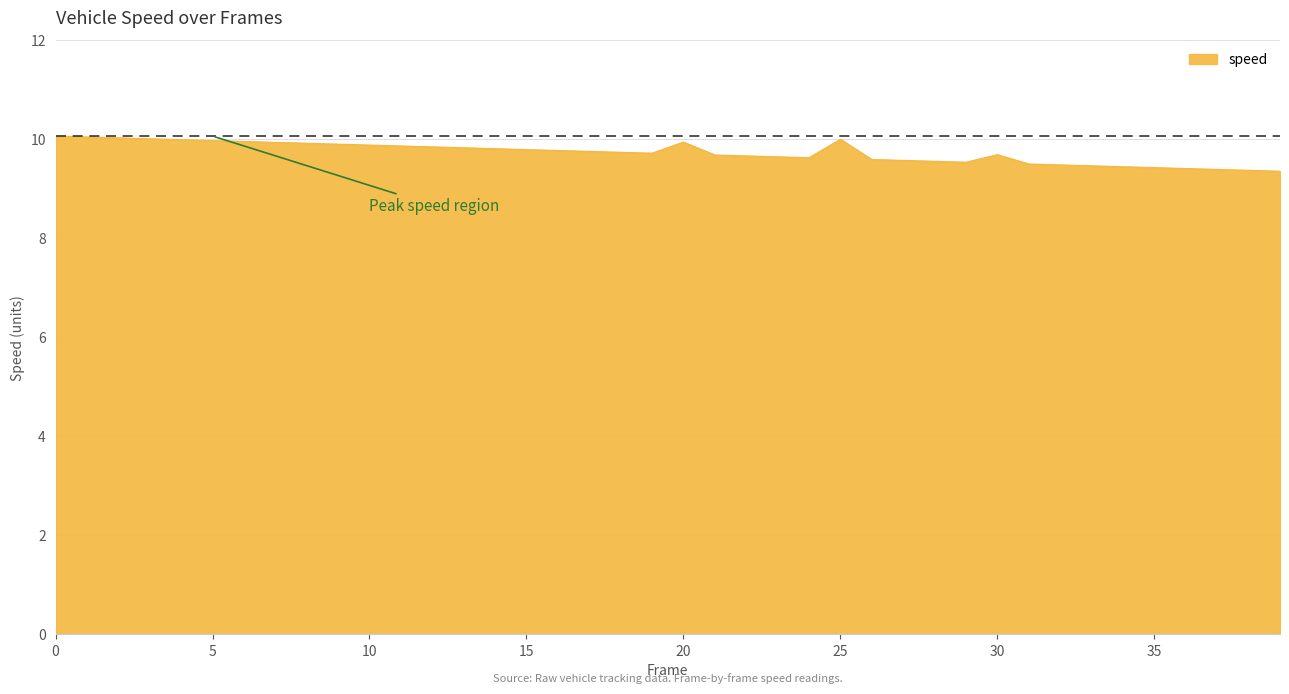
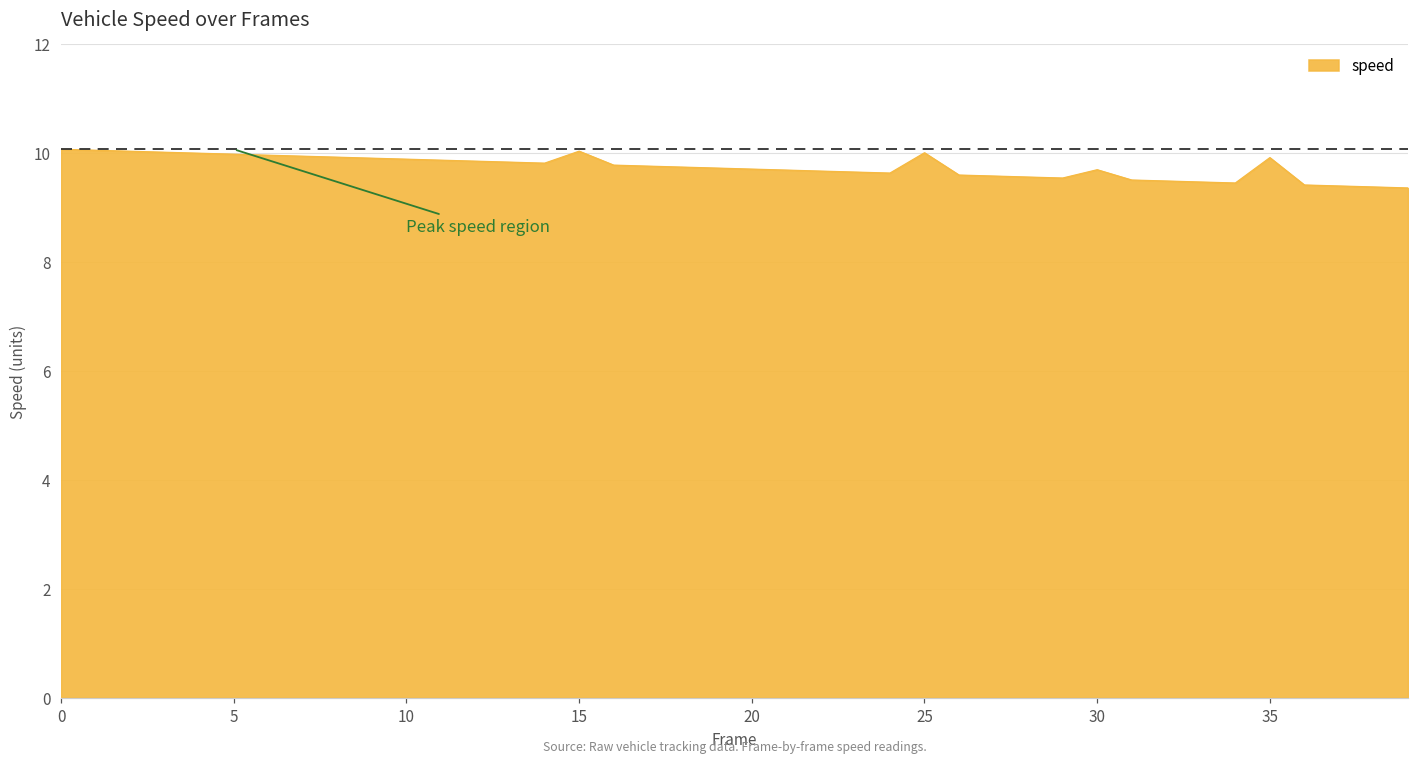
  {
    "0": 10.1,
    "5": 10.0,
    "10": 9.9,
-   "15": 9.8,
-   "20": 9.9,
+   "15": 10.0,
+   "20": 9.7,
    "25": 10.0,
    "30": 9.7,
-   "35": 9.4
+   "35": 9.9
  }
